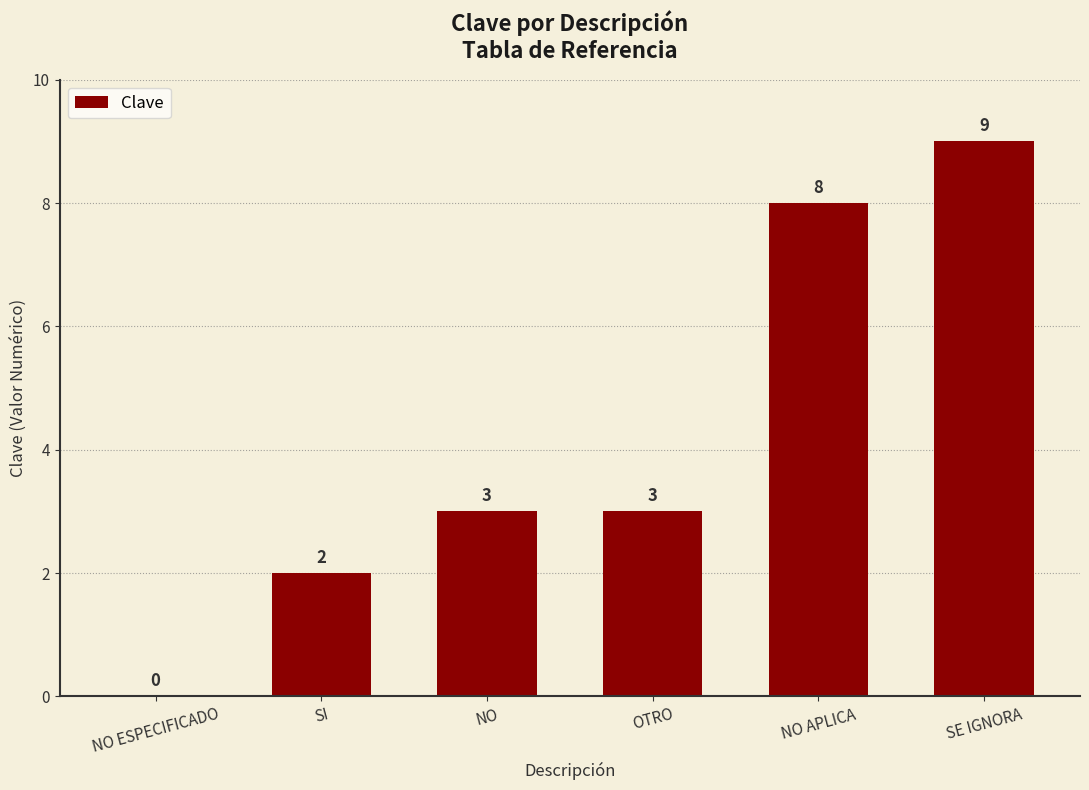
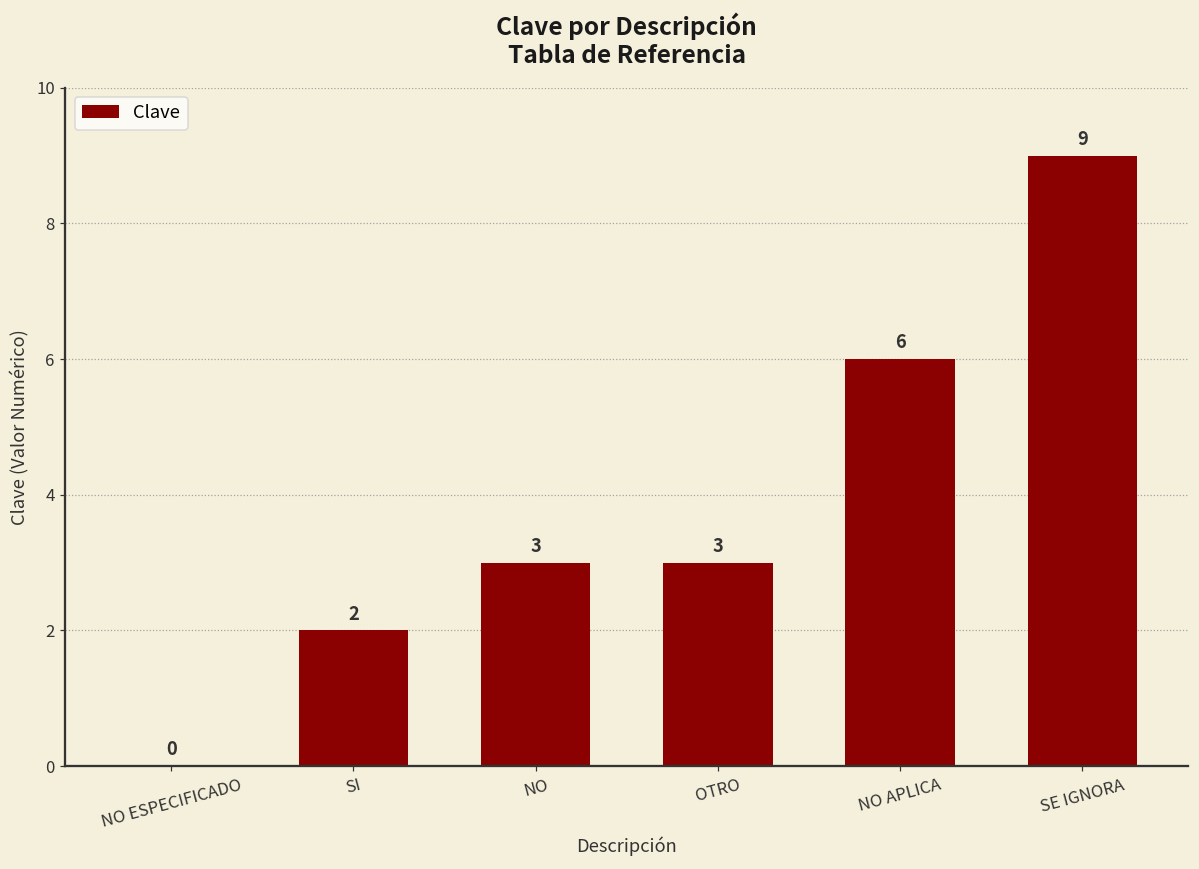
  {
    "NO ESPECIFICADO": 0,
    "SI": 2,
    "NO": 3,
    "OTRO": 3,
-   "NO APLICA": 8,
+   "NO APLICA": 6,
    "SE IGNORA": 9
  }
